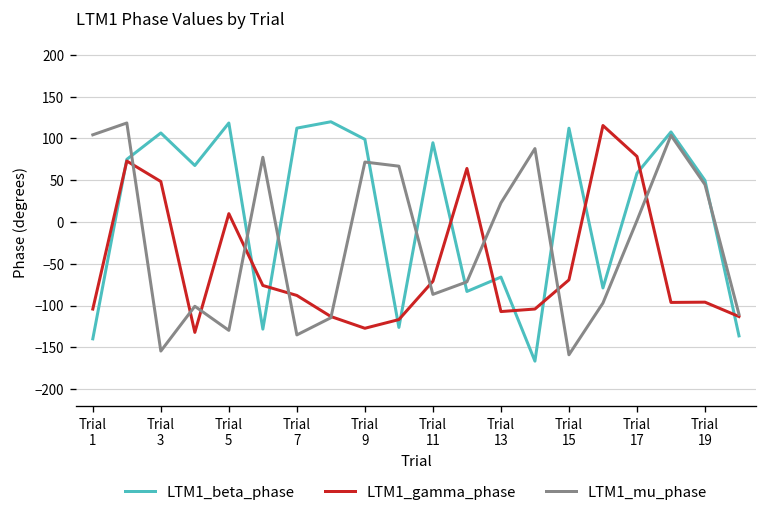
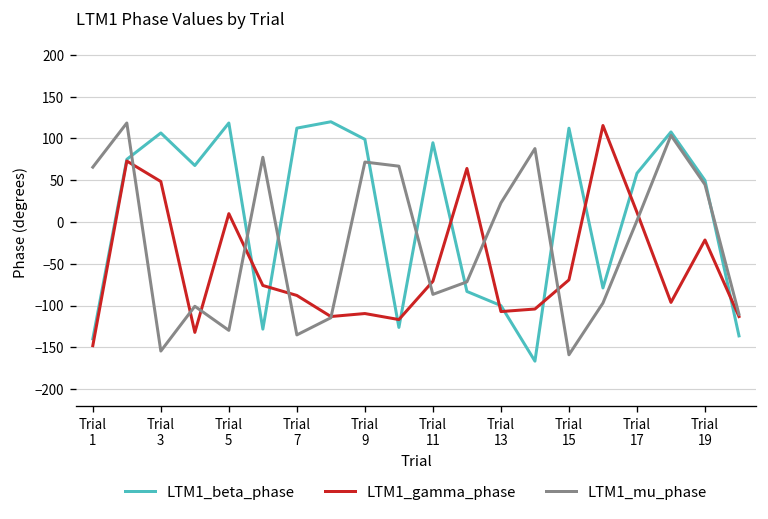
  {
    "LTM1_beta_phase": {
      "Trial 1": -140,
      "Trial 3": 110,
      "Trial 5": 120,
      "Trial 7": 110,
      "Trial 9": 100,
      "Trial 11": 90,
-     "Trial 13": -70,
+     "Trial 13": -100,
      "Trial 15": 110,
      "Trial 17": 60,
      "Trial 19": 50
    },
    "LTM1_gamma_phase": {
-     "Trial 1": -100,
+     "Trial 1": -150,
      "Trial 3": 50,
      "Trial 5": 10,
      "Trial 7": -90,
-     "Trial 9": -130,
+     "Trial 9": -110,
      "Trial 11": -70,
      "Trial 13": -110,
      "Trial 15": -70,
-     "Trial 17": 80,
-     "Trial 19": -100
+     "Trial 17": 10,
+     "Trial 19": -20
    },
    "LTM1_mu_phase": {
-     "Trial 1": 100,
+     "Trial 1": 70,
      "Trial 3": -150,
      "Trial 5": -130,
      "Trial 7": -140,
      "Trial 9": 70,
      "Trial 11": -90,
      "Trial 13": 20,
      "Trial 15": -160,
      "Trial 17": 0,
      "Trial 19": 40
    }
  }
